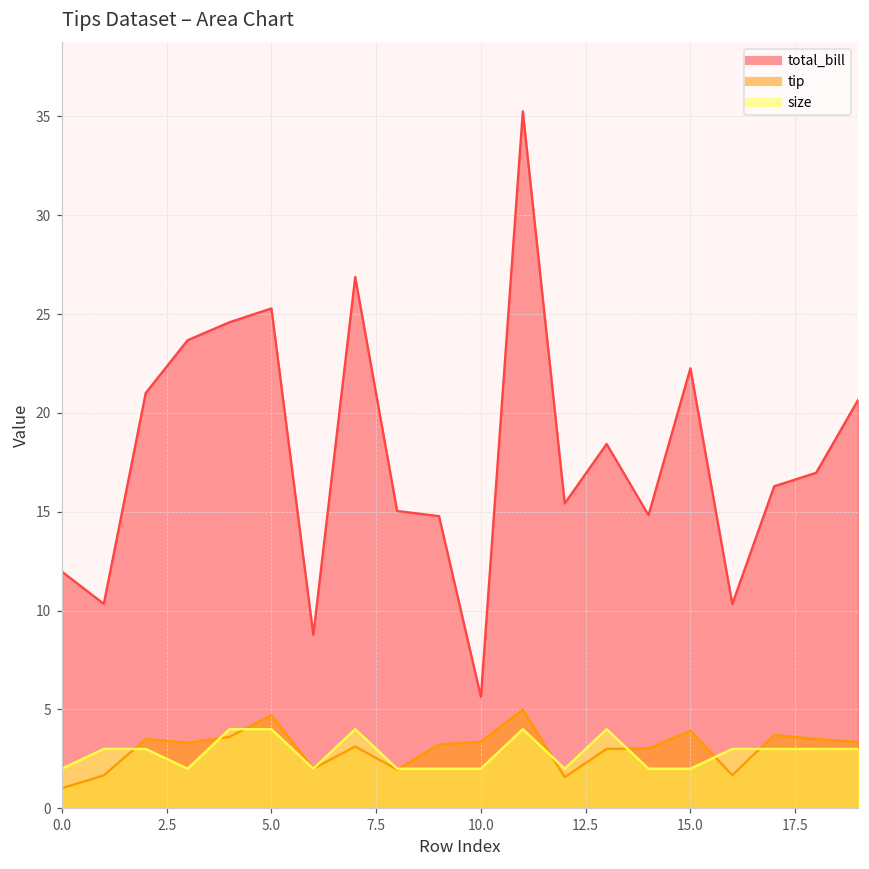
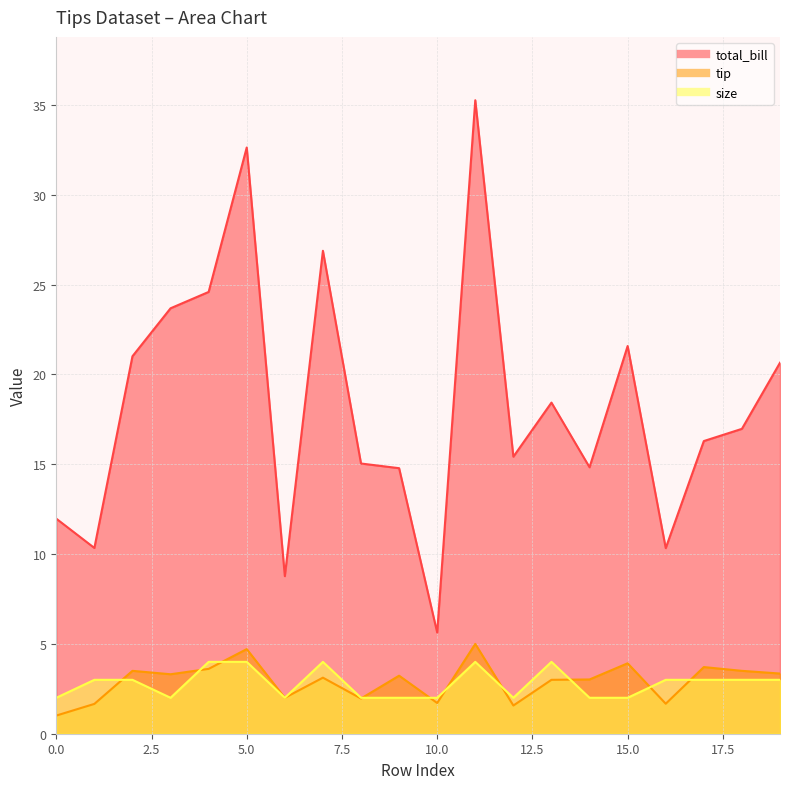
  {
    "total_bill": {
      "0.0": 12.0,
-     "5.0": 25.3,
+     "5.0": 32.6,
      "10.0": 5.6,
-     "15.0": 22.3
+     "15.0": 21.6
    },
    "tip": {
      "0.0": 1.0,
      "5.0": 4.7,
-     "10.0": 3.4,
+     "10.0": 1.7,
      "15.0": 3.9
    },
    "size": {
      "0.0": 2.0,
      "5.0": 4.0,
      "10.0": 2.0,
      "15.0": 2.0
    }
  }
